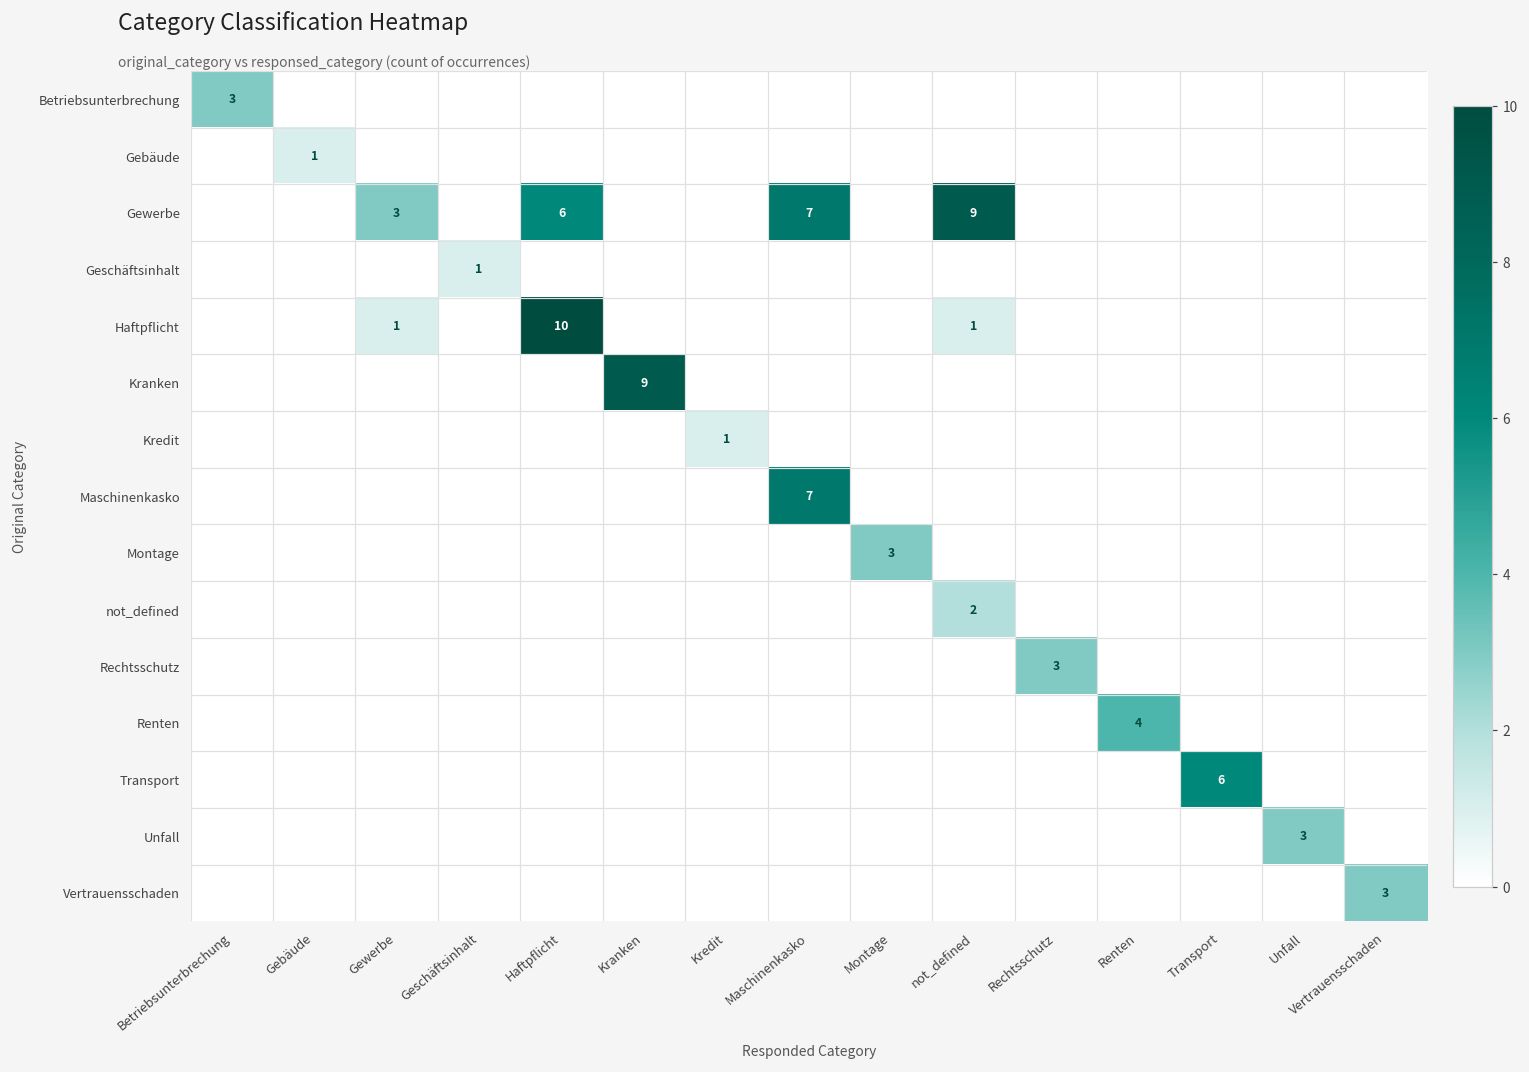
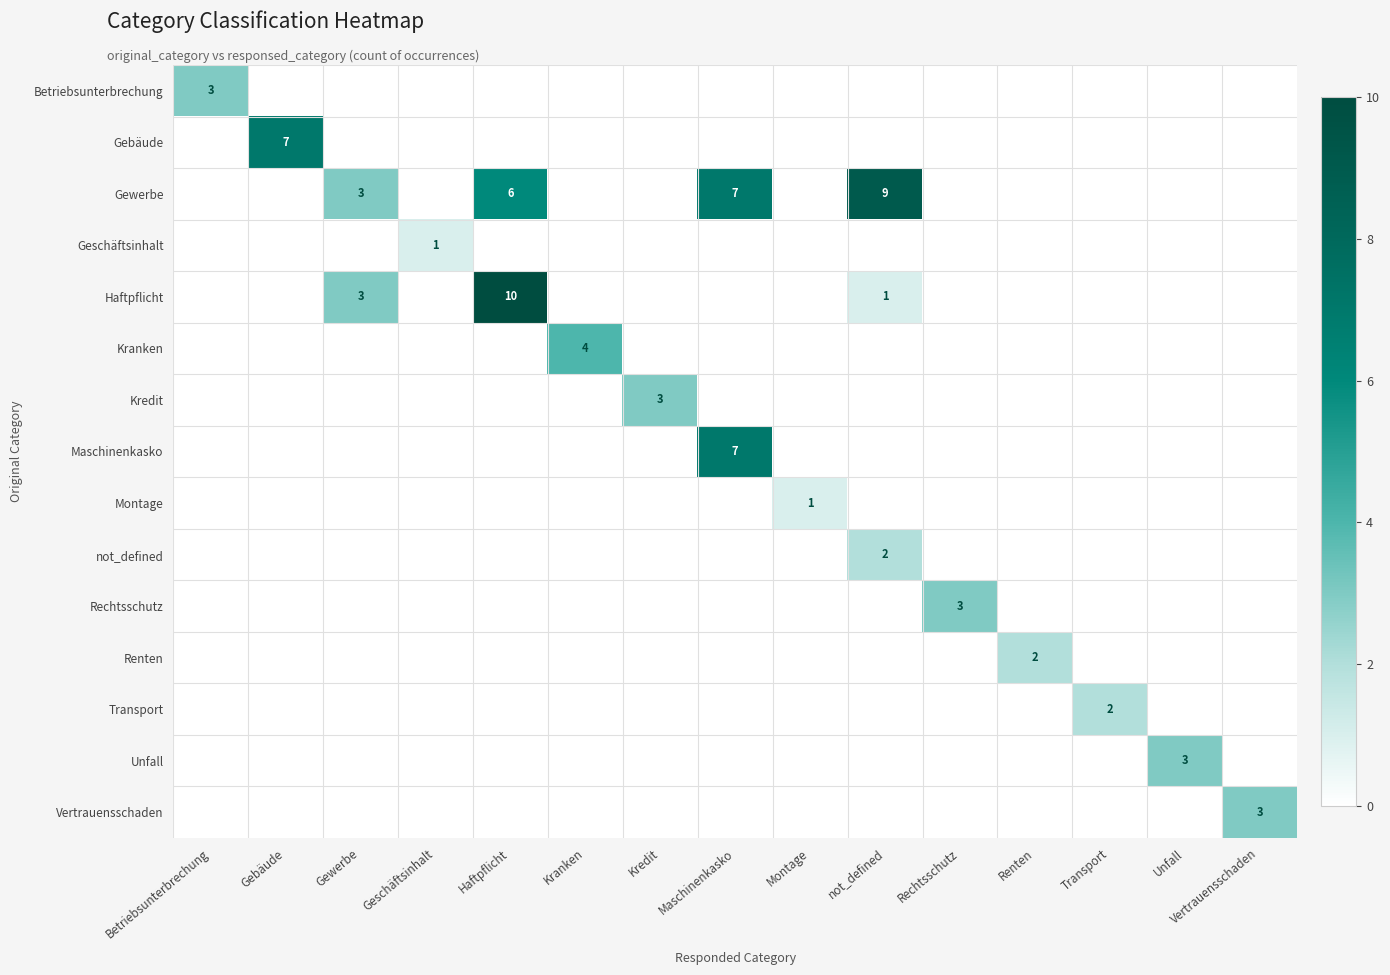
  {
    "Betriebsunterbrechung": {
      "Betriebsunterbrechung": 3
    },
    "Gebäude": {
-     "Gebäude": 1
+     "Gebäude": 7
    },
    "Gewerbe": {
      "Gewerbe": 3,
      "Haftpflicht": 6,
      "Maschinenkasko": 7,
      "not_defined": 9
    },
    "Geschäftsinhalt": {
      "Geschäftsinhalt": 1
    },
    "Haftpflicht": {
-     "Gewerbe": 1,
+     "Gewerbe": 3,
      "Haftpflicht": 10,
      "not_defined": 1
    },
    "Kranken": {
-     "Kranken": 9
+     "Kranken": 4
    },
    "Kredit": {
-     "Kredit": 1
+     "Kredit": 3
    },
    "Maschinenkasko": {
      "Maschinenkasko": 7
    },
    "Montage": {
-     "Montage": 3
+     "Montage": 1
    },
    "not_defined": {
      "not_defined": 2
    },
    "Rechtsschutz": {
      "Rechtsschutz": 3
    },
    "Renten": {
-     "Renten": 4
+     "Renten": 2
    },
    "Transport": {
-     "Transport": 6
+     "Transport": 2
    },
    "Unfall": {
      "Unfall": 3
    },
    "Vertrauensschaden": {
      "Vertrauensschaden": 3
    }
  }
